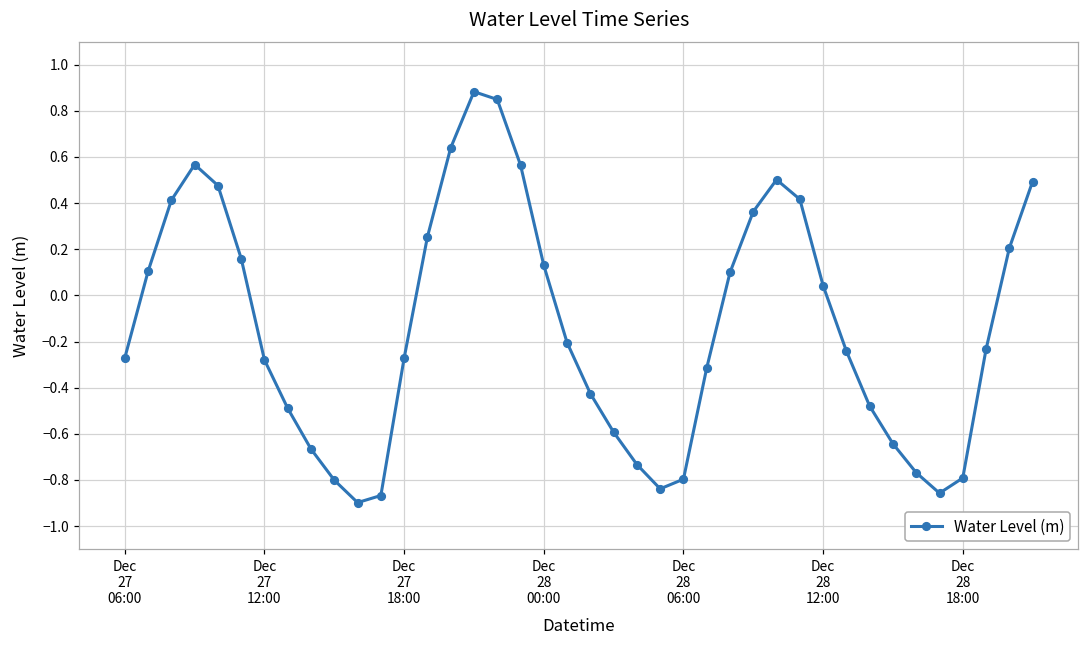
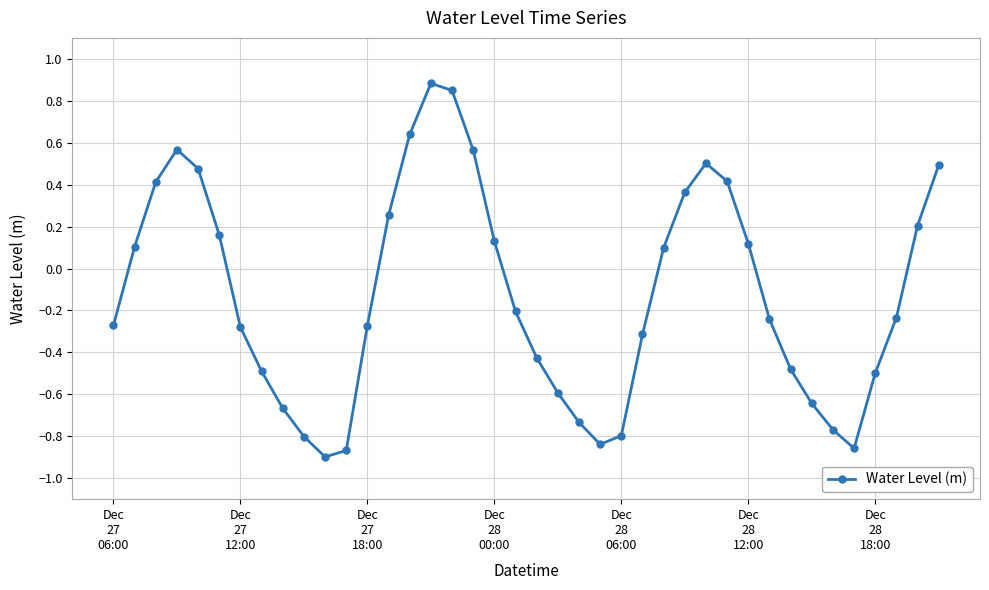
  {
    "Dec 27 06:00": -0.27,
    "Dec 27 12:00": -0.28,
    "Dec 27 18:00": -0.27,
    "Dec 28 00:00": 0.13,
    "Dec 28 06:00": -0.80,
-   "Dec 28 12:00": 0.04,
-   "Dec 28 18:00": -0.79
+   "Dec 28 12:00": 0.12,
+   "Dec 28 18:00": -0.50
  }
